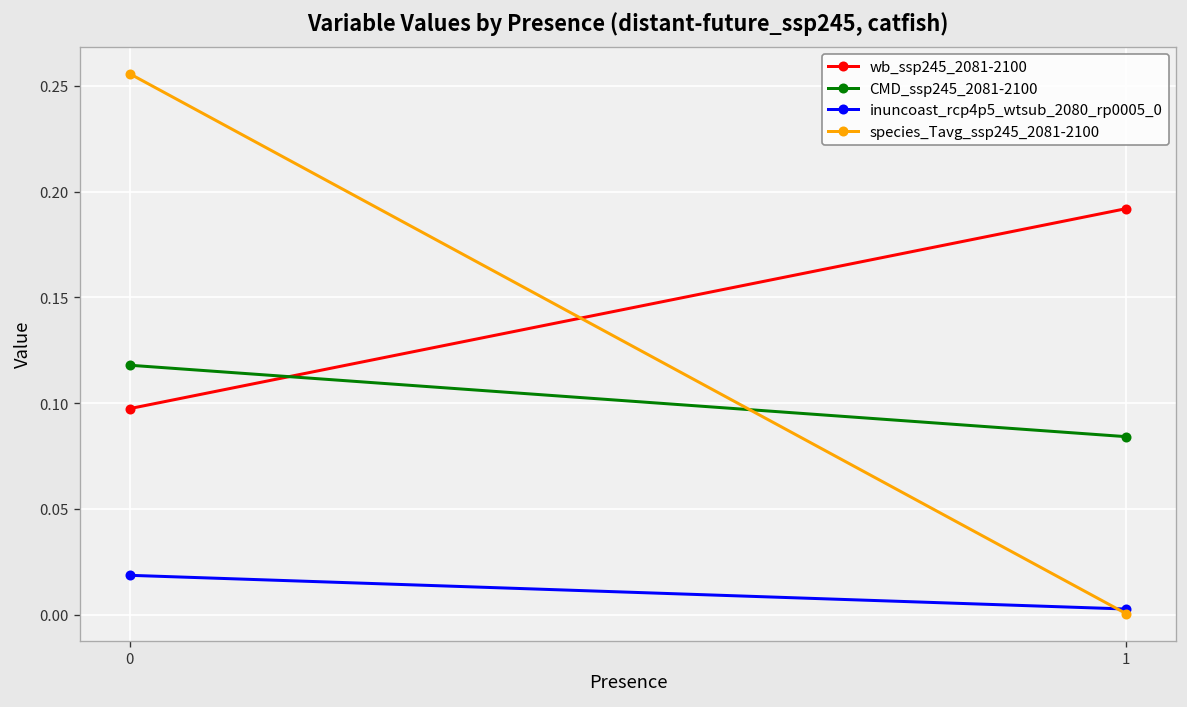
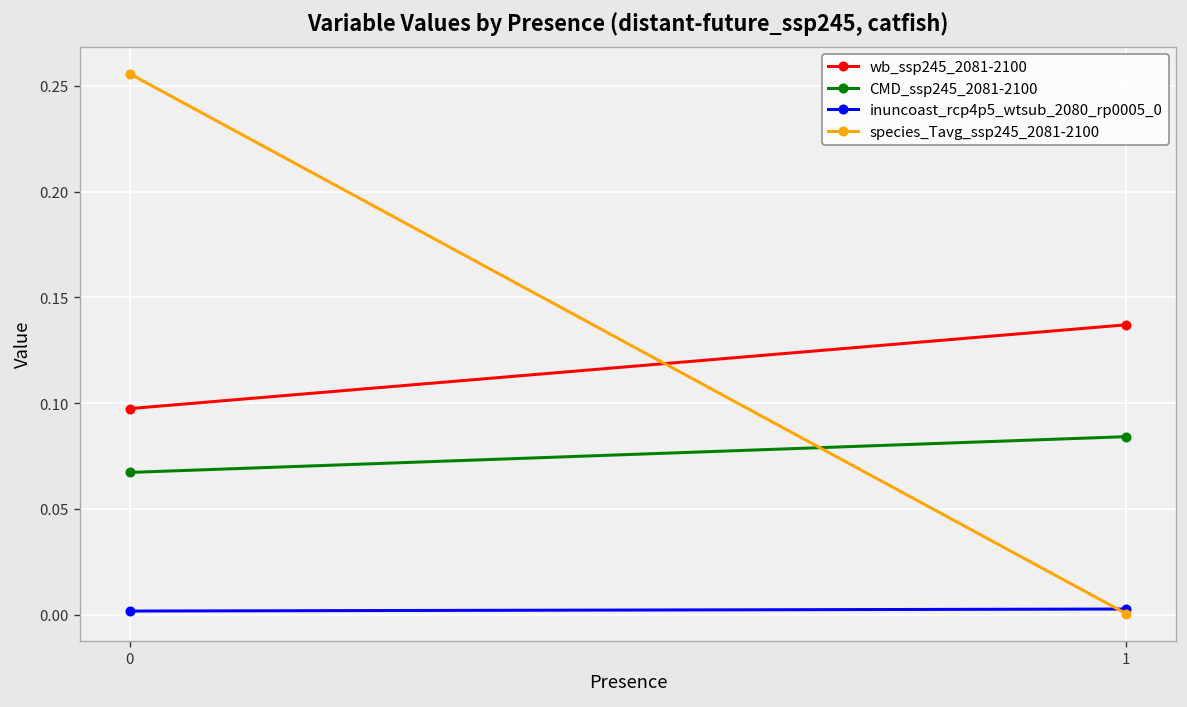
  {
    "wb_ssp245_2081-2100": {
      "0": 0.097,
-     "1": 0.192
+     "1": 0.137
    },
    "CMD_ssp245_2081-2100": {
-     "0": 0.118,
+     "0": 0.067,
      "1": 0.084
    },
    "inuncoast_rcp4p5_wtsub_2080_rp0005_0": {
-     "0": 0.019,
+     "0": 0.002,
      "1": 0.003
    },
    "species_Tavg_ssp245_2081-2100": {
      "0": 0.256,
      "1": 0.000
    }
  }
